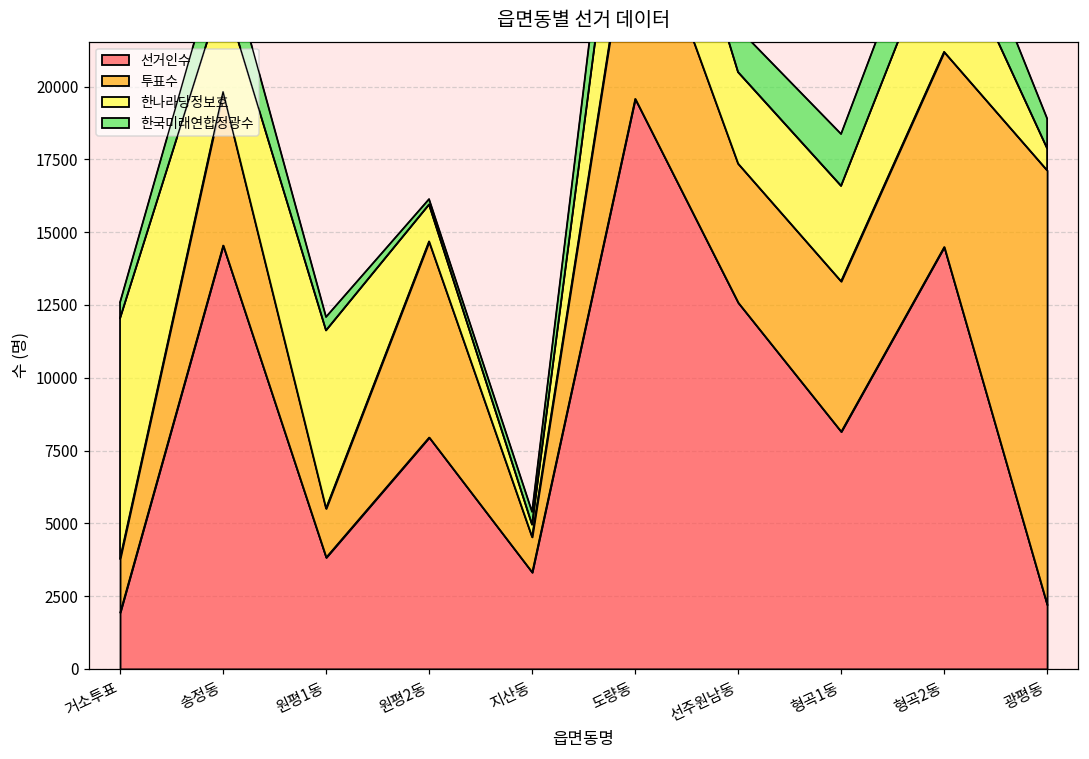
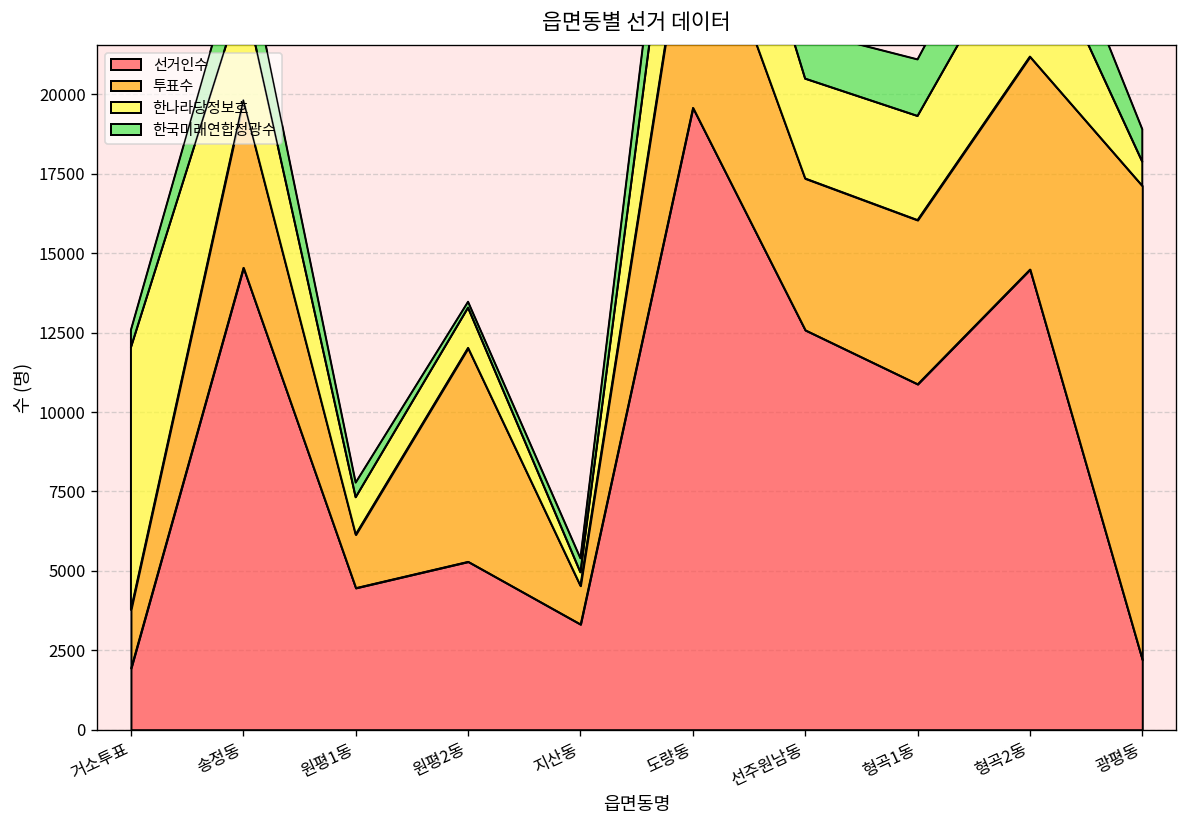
  {
    "선거인수": {
      "거소투표": 1900,
      "송정동": 14500,
-     "원평1동": 3800,
-     "원평2동": 8000,
+     "원평1동": 4500,
+     "원평2동": 5300,
      "지산동": 3300,
      "도량동": 19600,
      "선주원남동": 12600,
-     "형곡1동": 8200,
+     "형곡1동": 10900,
      "형곡2동": 14500,
      "광평동": 2200
    },
    "투표수": {
      "거소투표": 1800,
      "원평1동": 1700,
      "원평2동": 6700,
      "지산동": 1200,
      "선주원남동": 4800,
      "형곡1동": 5200,
      "형곡2동": 6700,
      "광평동": 14900
    },
    "한나라당정보호": {
      "거소투표": 8300,
-     "원평1동": 6100,
+     "원평1동": 1200,
      "원평2동": 1300,
      "지산동": 400,
      "선주원남동": 3100,
      "형곡1동": 3300,
      "광평동": 800
    },
    "한국미래연합정광수": {
      "거소투표": 500,
      "원평1동": 500,
      "원평2동": 200,
      "지산동": 400,
      "형곡1동": 1800,
      "광평동": 1000
    }
  }
